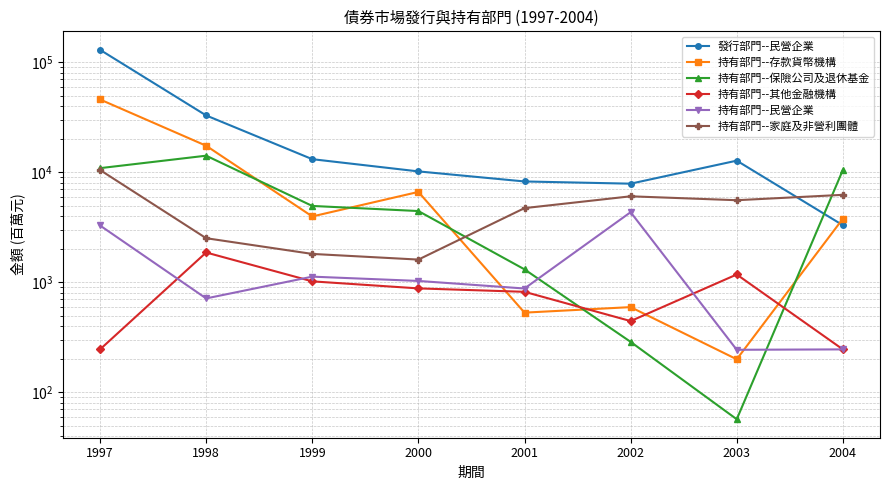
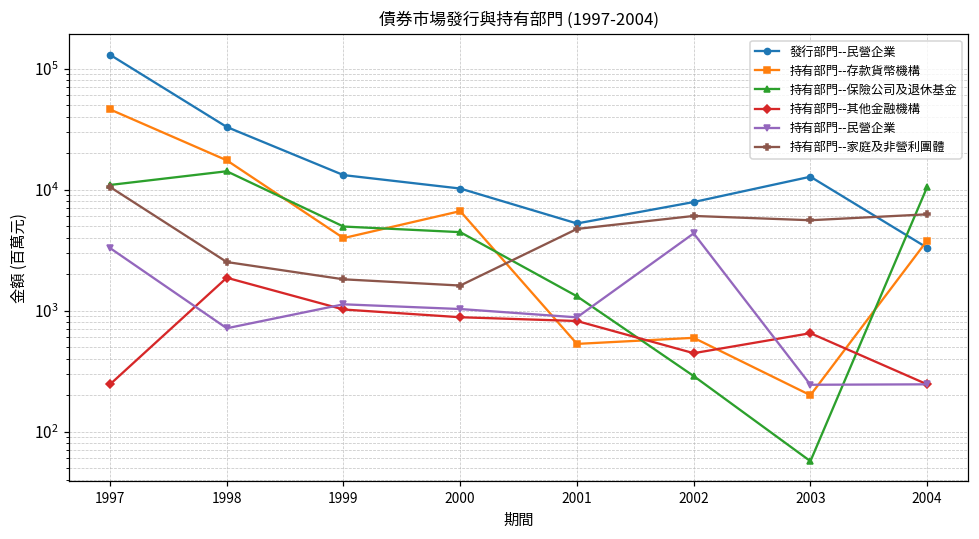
  {
    "發行部門--民營企業": {
      "1997": 130000,
      "1998": 33000,
      "1999": 13000,
      "2000": 10000,
-     "2001": 8000,
+     "2001": 5000,
      "2002": 8000,
      "2003": 13000,
      "2004": 3300
    },
    "持有部門--存款貨幣機構": {
      "1997": 46000,
      "1998": 17000,
      "1999": 4000,
      "2000": 7000,
      "2001": 500,
      "2002": 600,
      "2003": 200,
      "2004": 3800
    },
    "持有部門--保險公司及退休基金": {
      "1998": 14000,
      "1999": 5000,
      "2000": 4500,
      "2001": 1300,
      "2002": 290,
      "2003": 60,
      "2004": 11000
    },
    "持有部門--其他金融機構": {
      "1997": 250,
      "1998": 1900,
      "1999": 1000,
      "2000": 900,
      "2001": 800,
      "2002": 450,
-     "2003": 1200
+     "2003": 700
    },
    "持有部門--民營企業": {
      "1997": 3300,
      "1998": 700,
      "1999": 1100,
      "2000": 1000,
      "2001": 900,
      "2002": 4300,
      "2003": 240
    },
    "持有部門--家庭及非營利團體": {
      "1998": 2500,
      "1999": 1800,
      "2000": 1600,
      "2001": 4700,
      "2002": 6000,
      "2003": 6000,
      "2004": 6000
    }
  }
